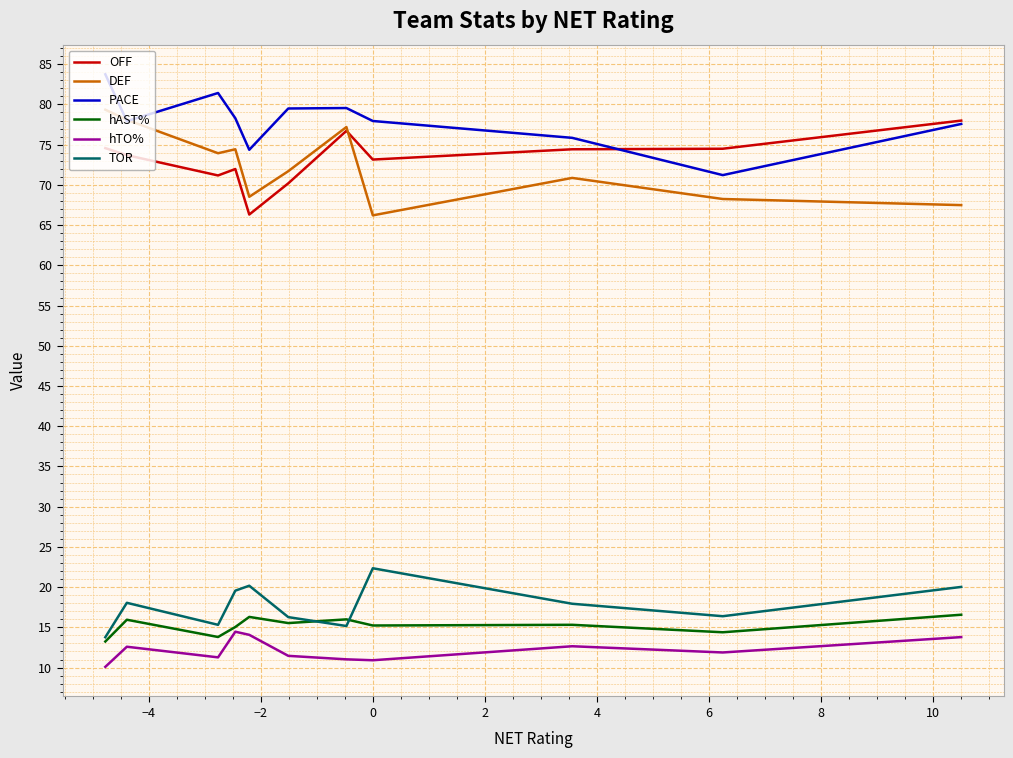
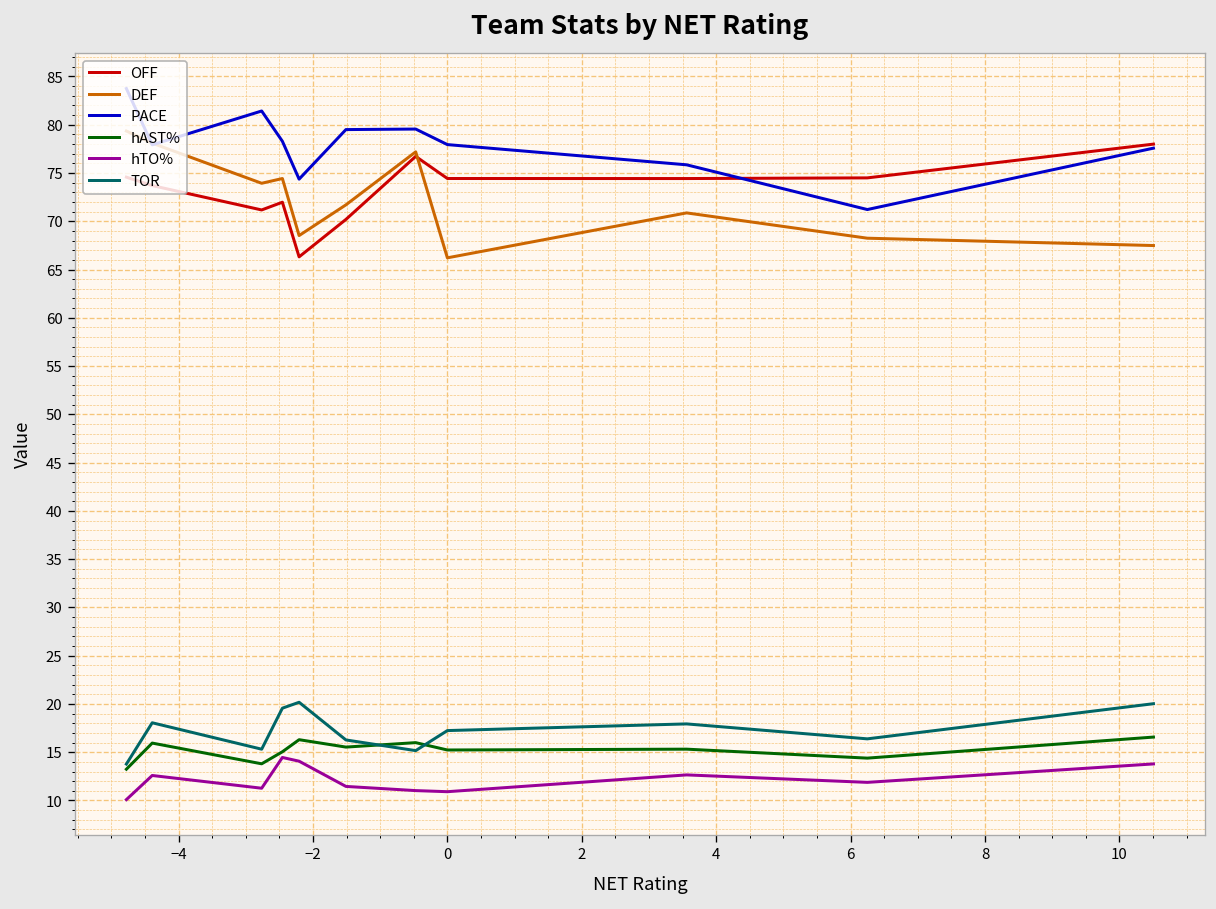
  {
    "OFF": {
-     "0": 73
+     "0": 74
    },
    "DEF": {
      "0": 66
    },
    "PACE": {
      "0": 78
    },
    "hAST%": {
      "0": 15
    },
    "hTO%": {
      "0": 11
    },
    "TOR": {
-     "0": 22
+     "0": 17
    }
  }
